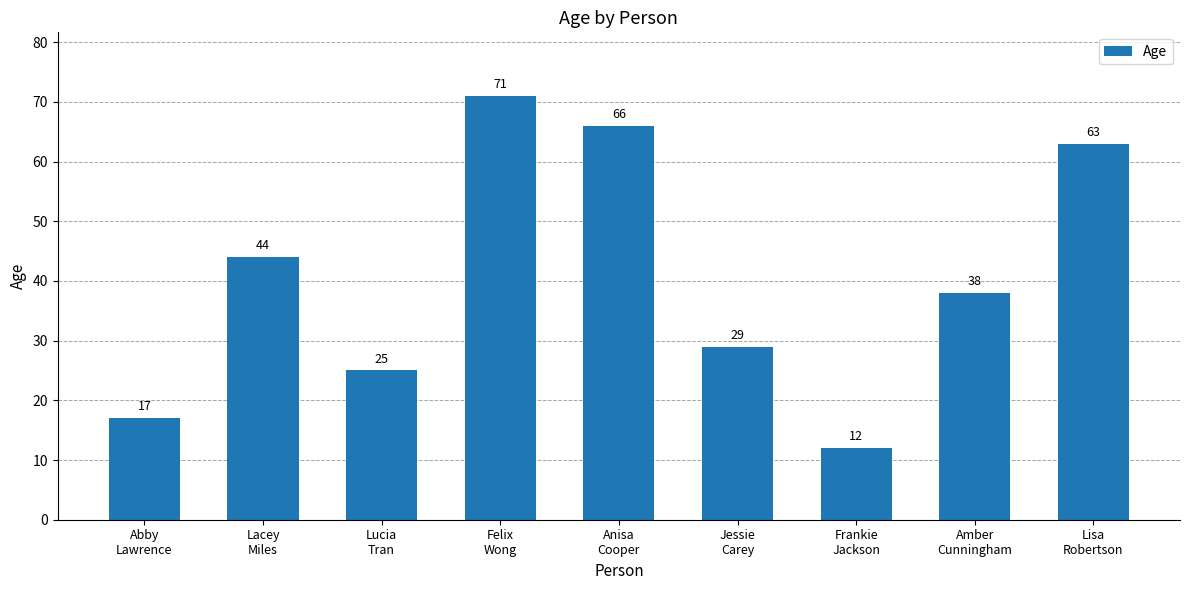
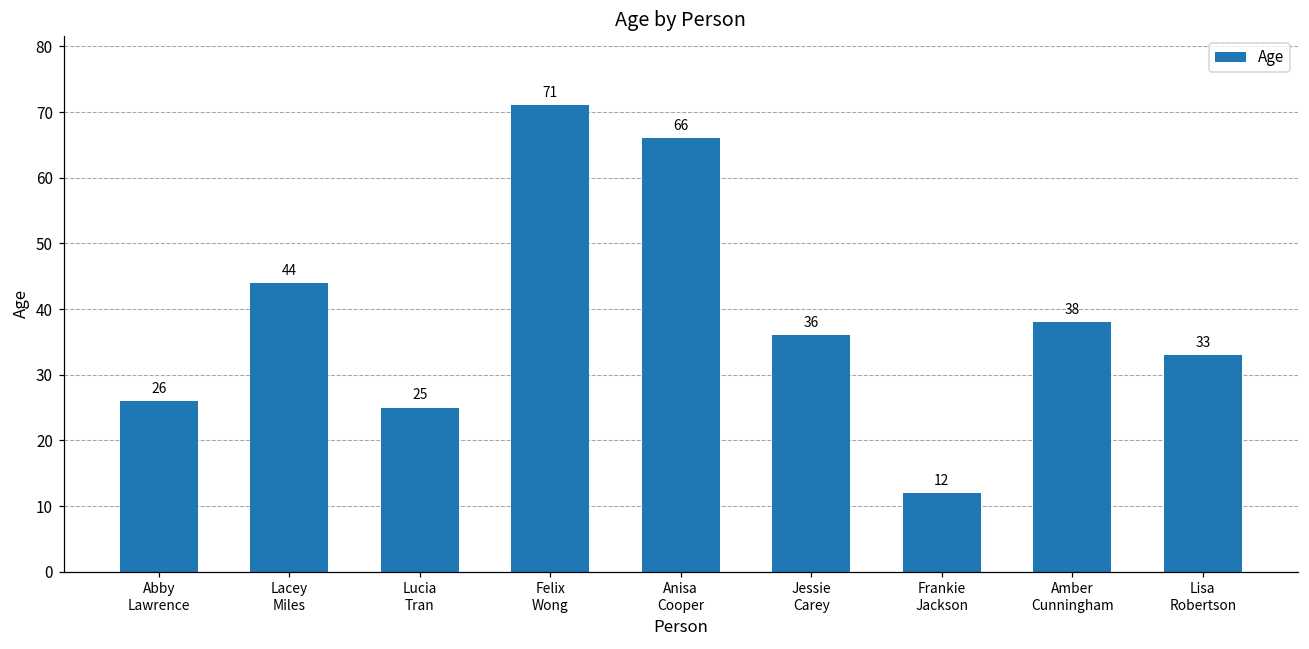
  {
-   "Abby Lawrence": 17,
+   "Abby Lawrence": 26,
    "Lacey Miles": 44,
    "Lucia Tran": 25,
    "Felix Wong": 71,
    "Anisa Cooper": 66,
-   "Jessie Carey": 29,
+   "Jessie Carey": 36,
    "Frankie Jackson": 12,
    "Amber Cunningham": 38,
-   "Lisa Robertson": 63
+   "Lisa Robertson": 33
  }
